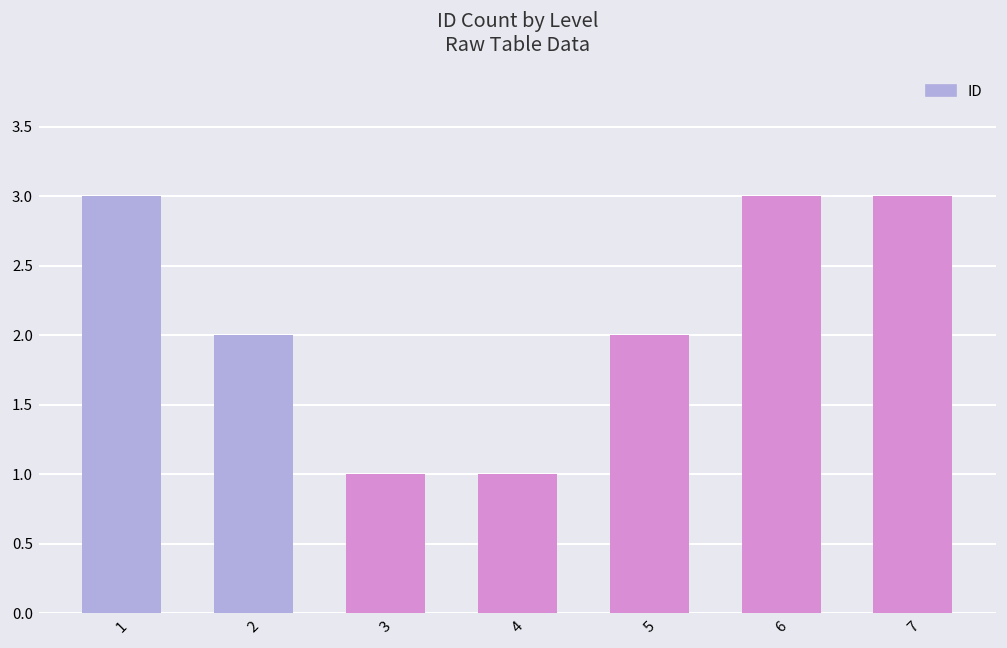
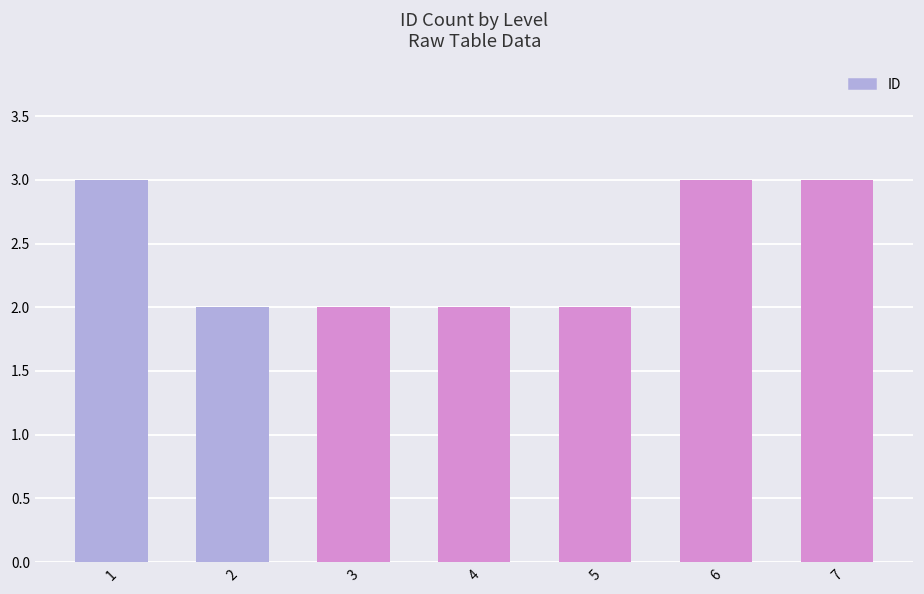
  {
    "1": 3,
    "2": 2,
-   "3": 1,
-   "4": 1,
+   "3": 2,
+   "4": 2,
    "5": 2,
    "6": 3,
    "7": 3
  }
